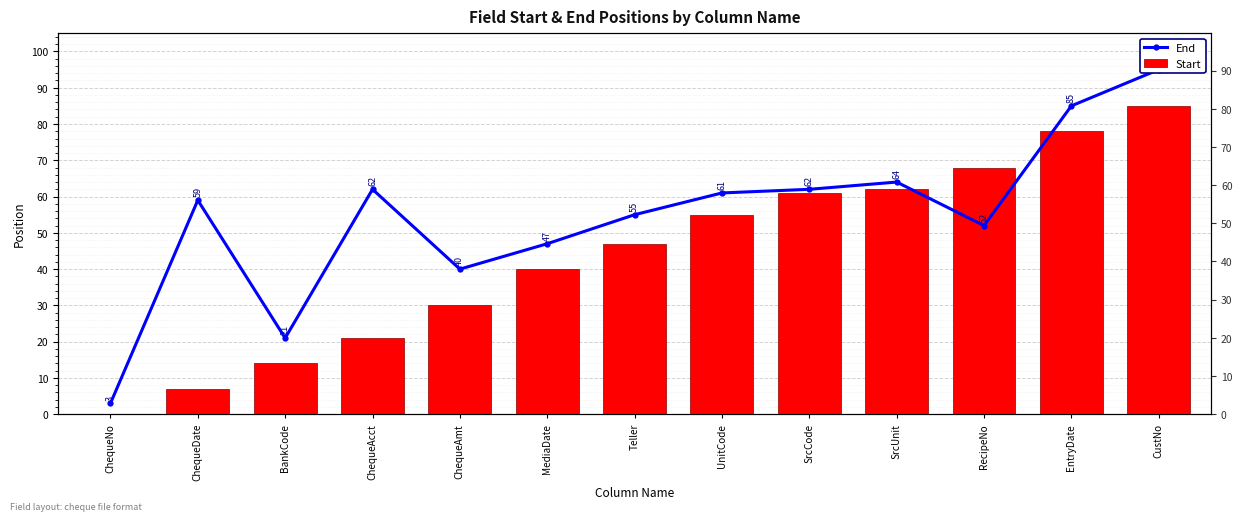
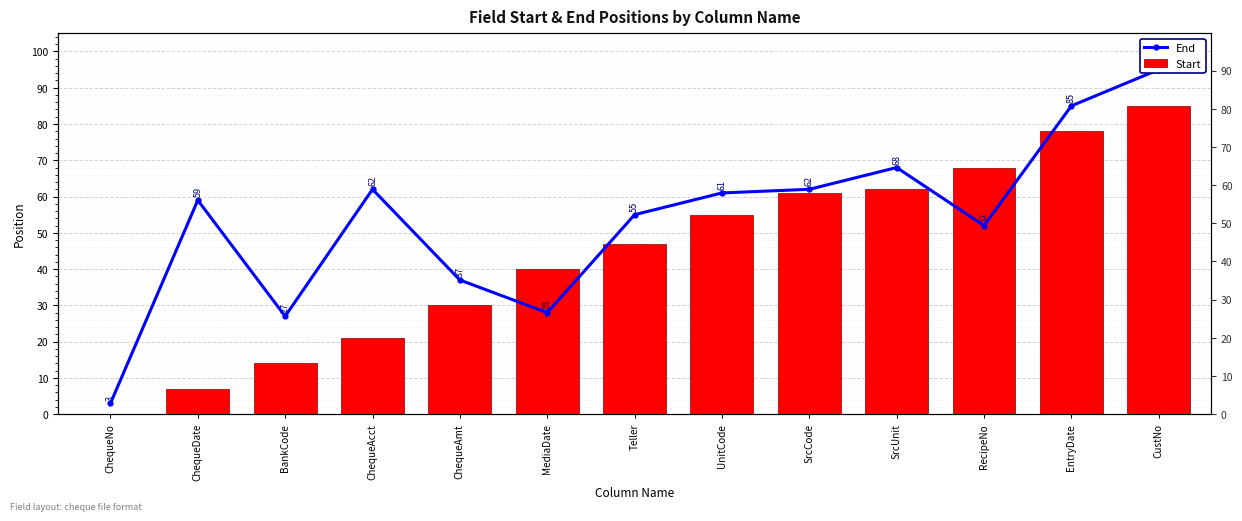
  {
    "End": {
      "ChequeNo": 3,
      "ChequeDate": 59,
-     "BankCode": 21,
+     "BankCode": 27,
      "ChequeAcct": 62,
-     "ChequeAmt": 40,
-     "MediaDate": 47,
+     "ChequeAmt": 37,
+     "MediaDate": 28,
      "Teller": 55,
      "UnitCode": 61,
-     "SrcUnit": 64,
+     "SrcUnit": 68,
      "RecipeNo": 52,
      "EntryDate": 85
    }
  }
